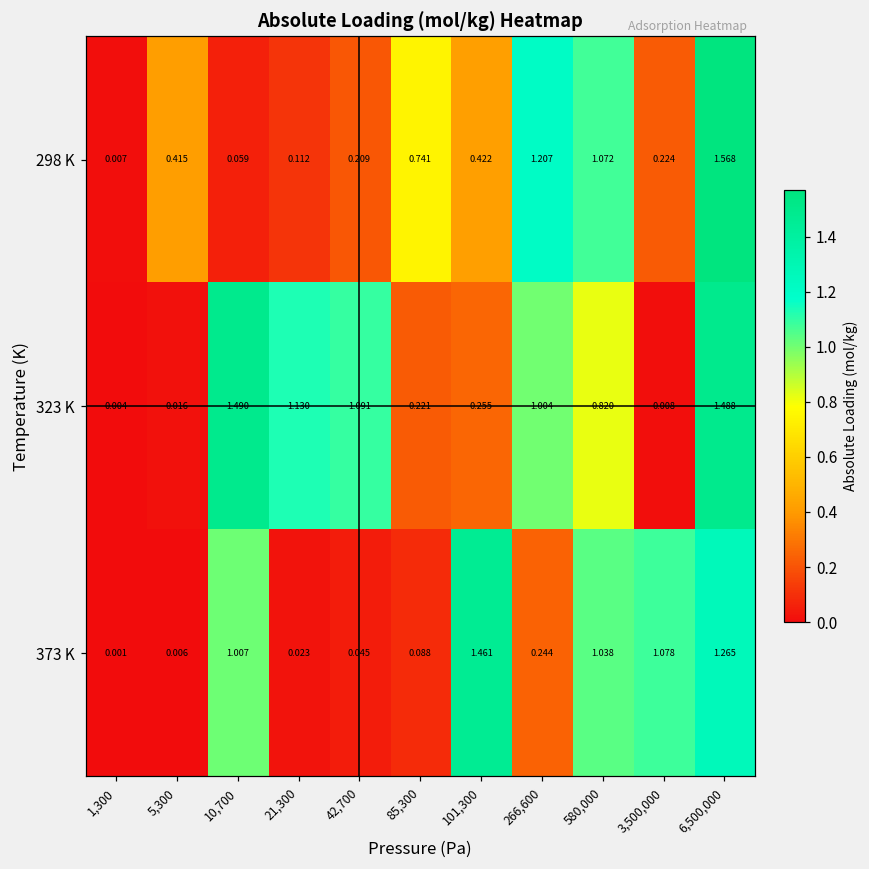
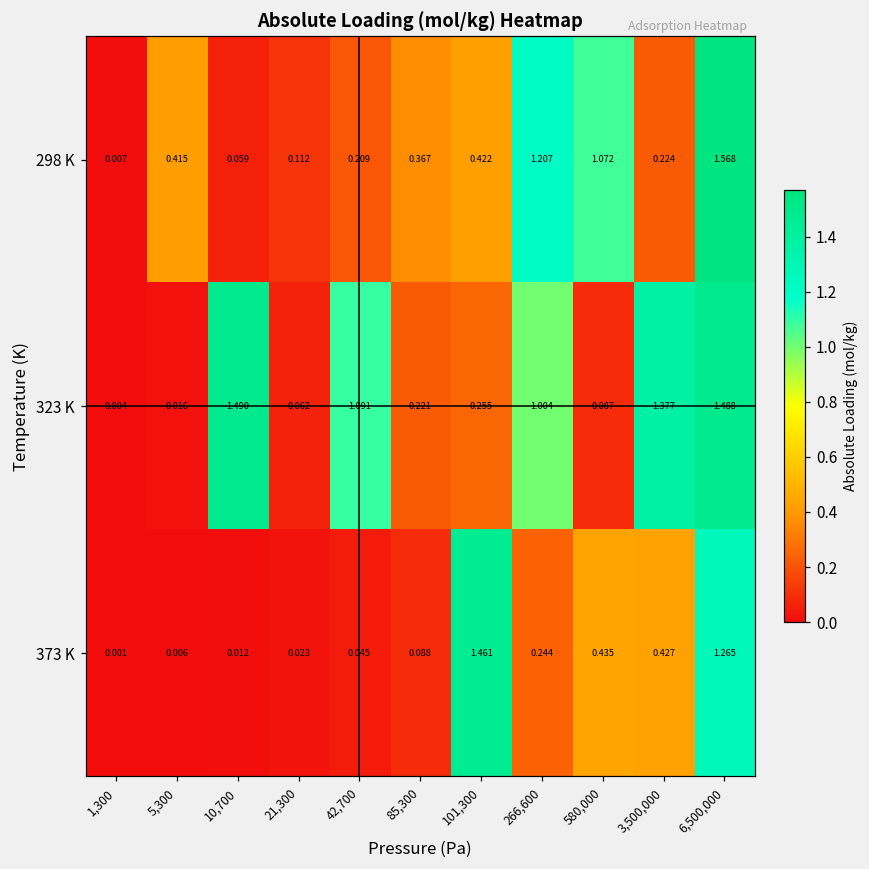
  {
    "298 K": {
      "1,300": 0.007,
      "5,300": 0.415,
      "10,700": 0.059,
      "21,300": 0.112,
      "42,700": 0.209,
-     "85,300": 0.741,
+     "85,300": 0.367,
      "101,300": 0.422,
      "266,600": 1.207,
      "580,000": 1.072,
      "3,500,000": 0.224,
      "6,500,000": 1.568
    },
    "323 K": {
      "1,300": 0.004,
      "5,300": 0.016,
      "10,700": 1.490,
-     "21,300": 1.130,
+     "21,300": 0.062,
      "42,700": 1.091,
      "85,300": 0.221,
      "101,300": 0.255,
      "266,600": 1.004,
-     "580,000": 0.820,
-     "3,500,000": 0.008,
+     "580,000": 0.087,
+     "3,500,000": 1.377,
      "6,500,000": 1.488
    },
    "373 K": {
      "1,300": 0.001,
      "5,300": 0.006,
-     "10,700": 1.007,
+     "10,700": 0.012,
      "21,300": 0.023,
      "42,700": 0.045,
      "85,300": 0.088,
      "101,300": 1.461,
      "266,600": 0.244,
-     "580,000": 1.038,
-     "3,500,000": 1.078,
+     "580,000": 0.435,
+     "3,500,000": 0.427,
      "6,500,000": 1.265
    }
  }
